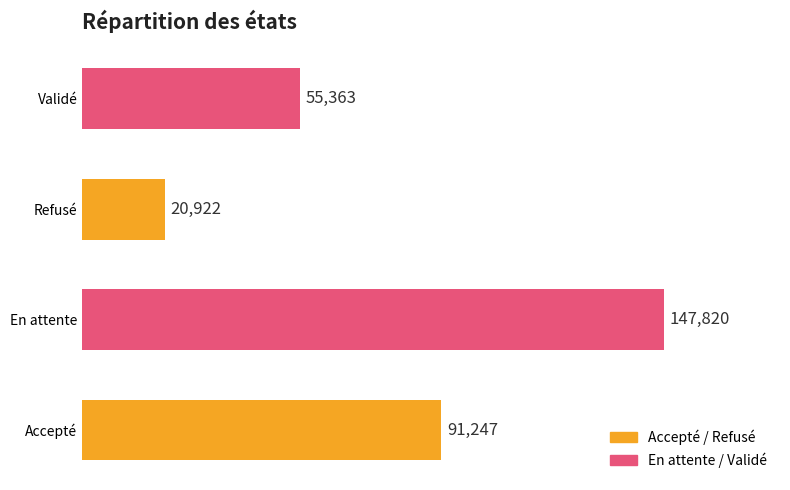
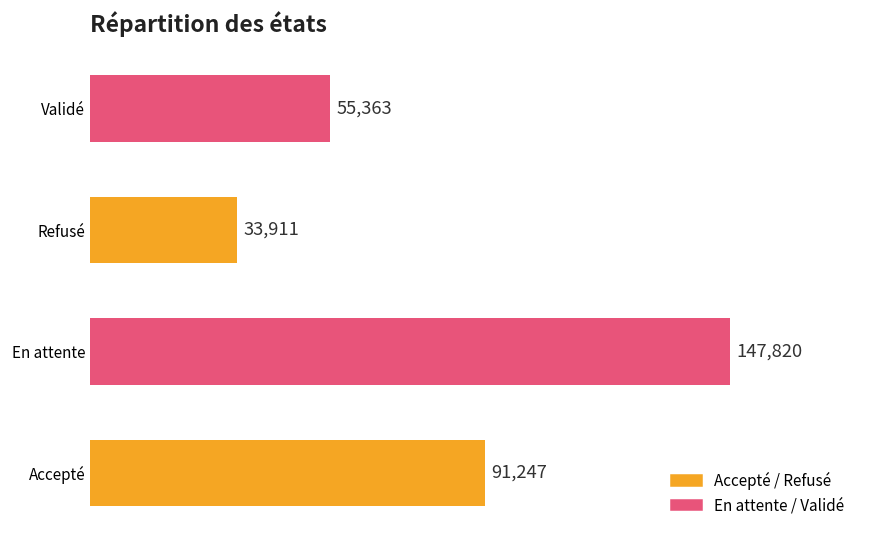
  {
    "Validé": "55,363",
-   "Refusé": "20,922",
+   "Refusé": "33,911",
    "En attente": "147,820",
    "Accepté": "91,247"
  }
